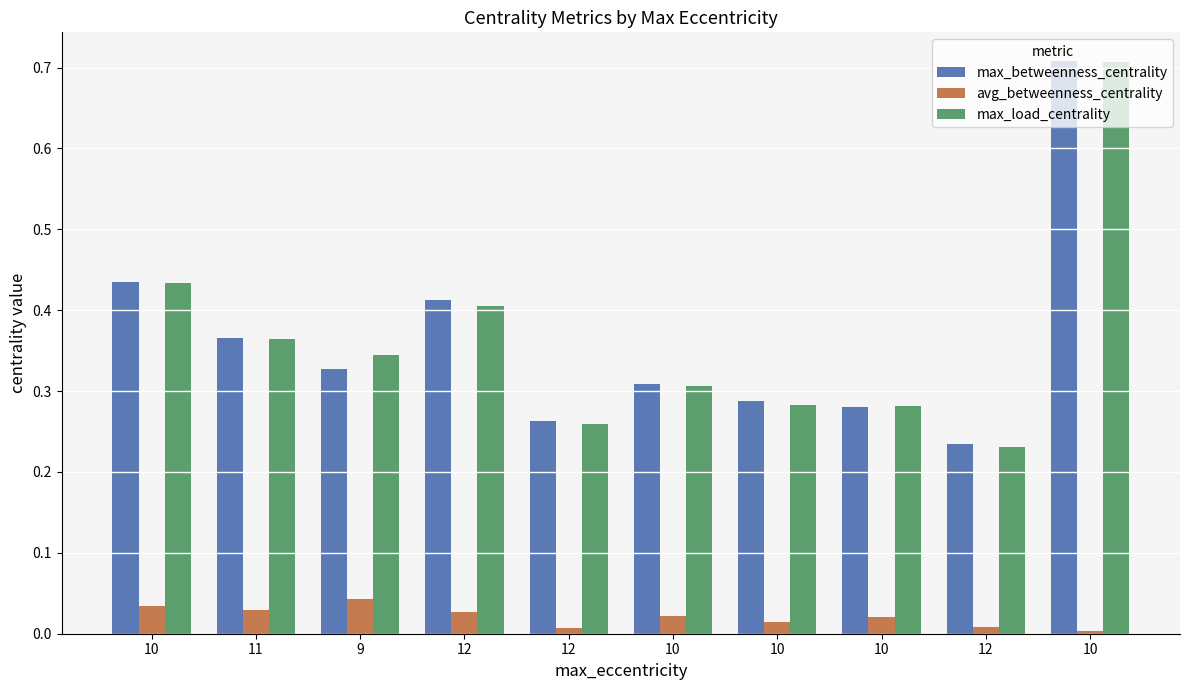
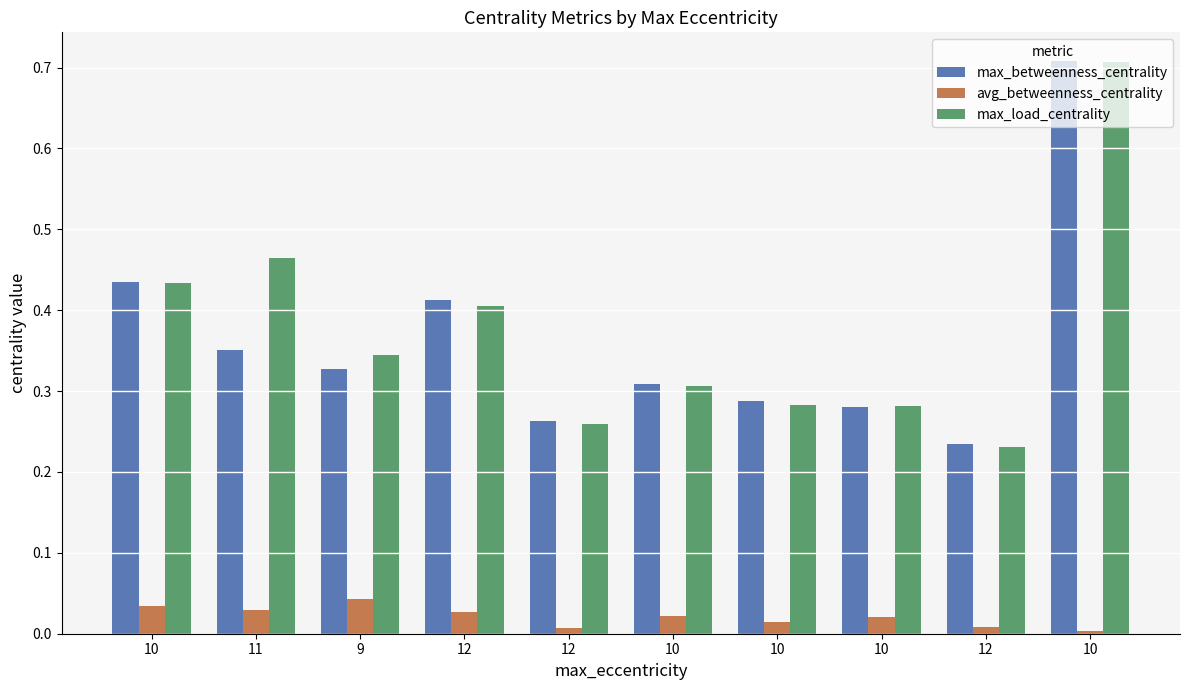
  {
    "max_betweenness_centrality": {
-     "11": 0.37,
+     "11": 0.35,
      "9": 0.33
    },
    "avg_betweenness_centrality": {
      "11": 0.03,
      "9": 0.04
    },
    "max_load_centrality": {
-     "11": 0.36,
+     "11": 0.46,
      "9": 0.34
    }
  }
